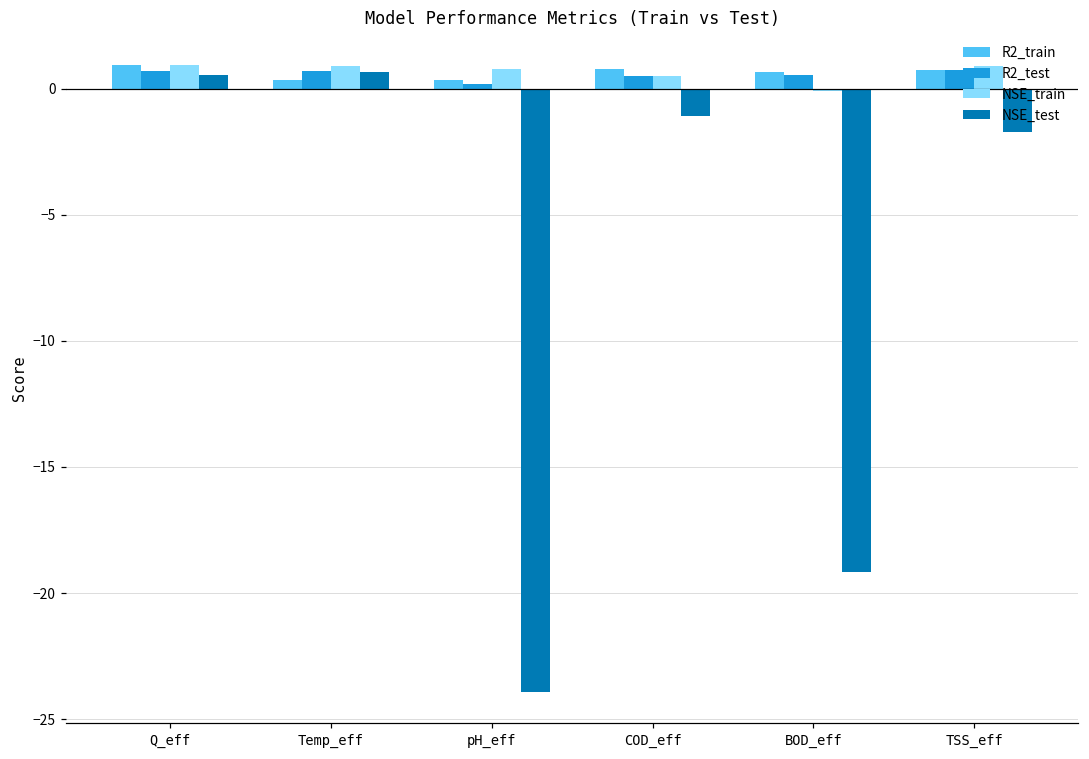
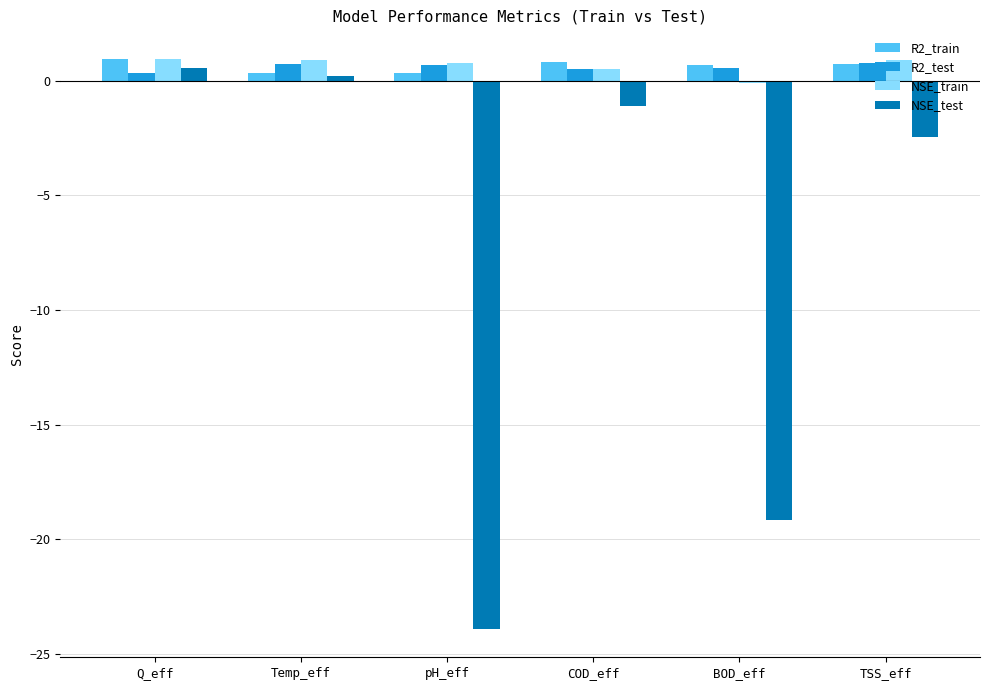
  {
    "R2_train": {
      "Q_eff": 1.0,
      "Temp_eff": 0.3,
      "pH_eff": 0.3,
      "COD_eff": 0.8,
      "BOD_eff": 0.7,
      "TSS_eff": 0.7
    },
    "R2_test": {
-     "Q_eff": 0.7,
+     "Q_eff": 0.3,
      "Temp_eff": 0.7,
-     "pH_eff": 0.2,
+     "pH_eff": 0.7,
      "COD_eff": 0.5,
      "BOD_eff": 0.6,
      "TSS_eff": 0.8
    },
    "NSE_train": {
      "Q_eff": 0.9,
      "Temp_eff": 0.9,
      "pH_eff": 0.8,
      "COD_eff": 0.5,
      "TSS_eff": 0.9
    },
    "NSE_test": {
      "Q_eff": 0.6,
-     "Temp_eff": 0.7,
+     "Temp_eff": 0.2,
      "pH_eff": -23.9,
      "COD_eff": -1.1,
      "BOD_eff": -19.2,
-     "TSS_eff": -1.7
+     "TSS_eff": -2.5
    }
  }
